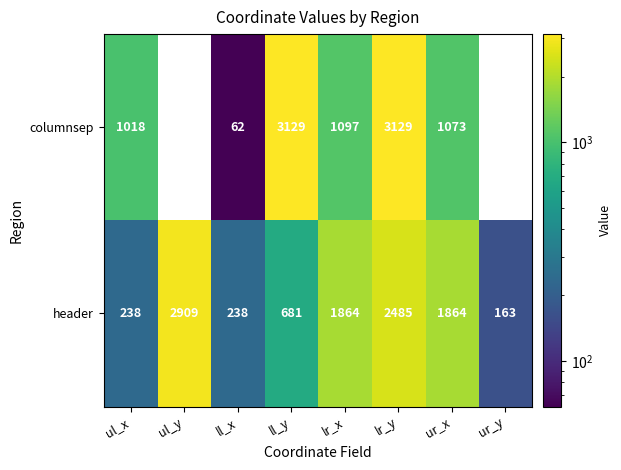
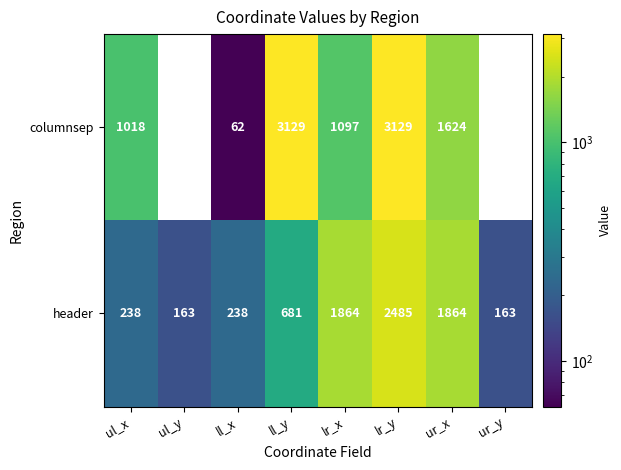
  {
    "columnsep": {
      "ul_x": 1018,
      "ll_x": 62,
      "ll_y": 3129,
      "lr_x": 1097,
      "lr_y": 3129,
-     "ur_x": 1073
+     "ur_x": 1624
    },
    "header": {
      "ul_x": 238,
-     "ul_y": 2909,
+     "ul_y": 163,
      "ll_x": 238,
      "ll_y": 681,
      "lr_x": 1864,
      "lr_y": 2485,
      "ur_x": 1864,
      "ur_y": 163
    }
  }
